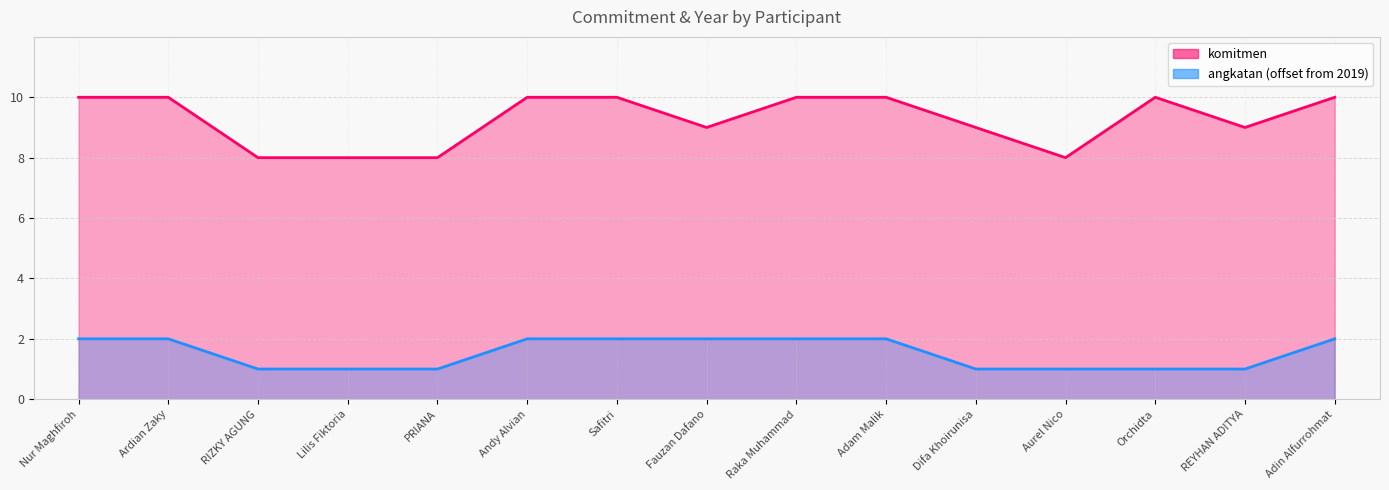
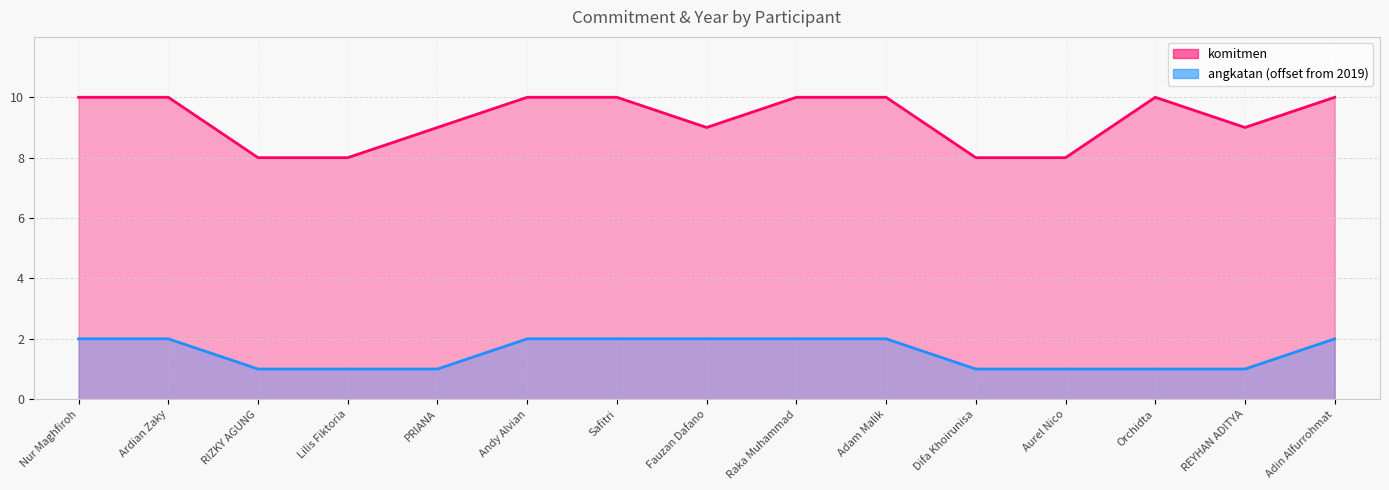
  {
    "komitmen": {
      "Nur Maghfiroh": 10,
      "Ardian Zaky": 10,
      "RIZKY AGUNG": 8,
      "Lilis Fiktoria": 8,
-     "PRIANA": 8,
+     "PRIANA": 9,
      "Andy Alvian": 10,
      "Safitri": 10,
      "Fauzan Dafano": 9,
      "Raka Muhammad": 10,
      "Adam Malik": 10,
-     "Difa Khoirunisa": 9,
+     "Difa Khoirunisa": 8,
      "Aurel Nico": 8,
      "Orchidta": 10,
      "REYHAN ADITYA": 9,
      "Adin Alfurrohmat": 10
    }
  }
